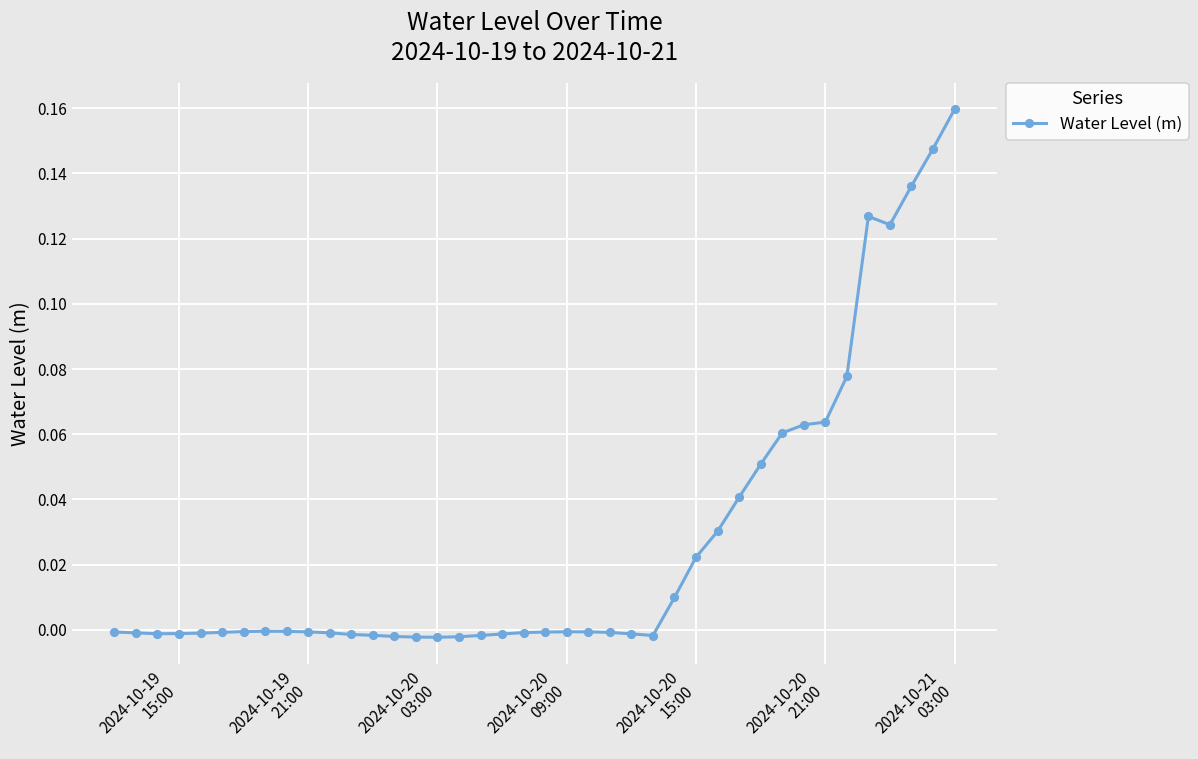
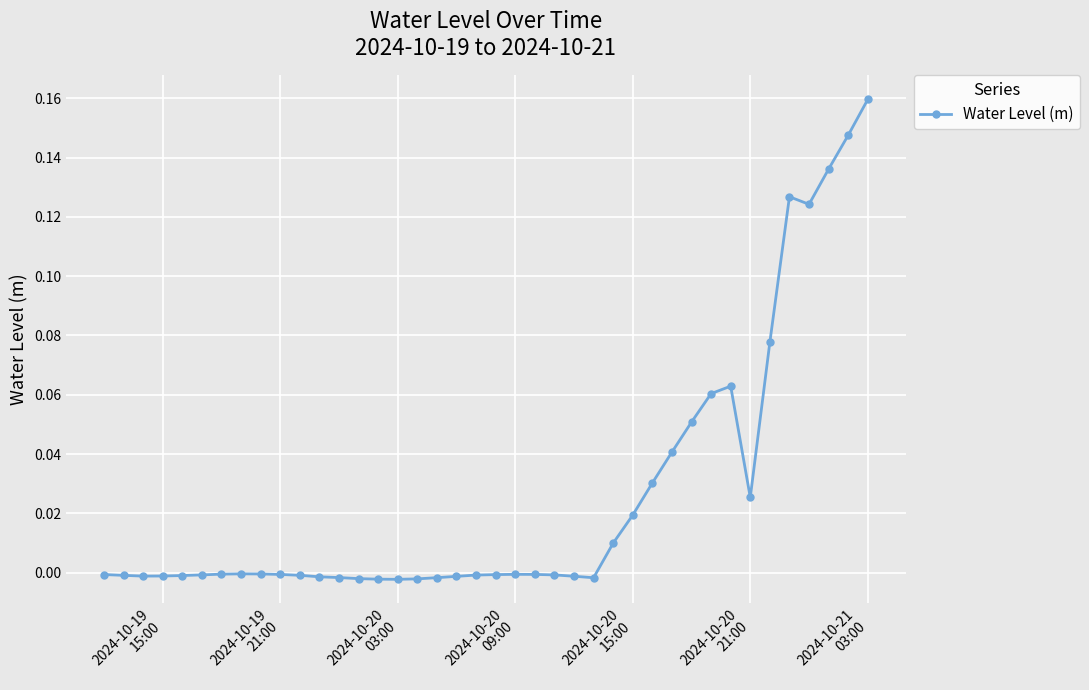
  {
    "2024-10-19 15:00": -0.001,
    "2024-10-19 21:00": -0.001,
    "2024-10-20 03:00": -0.002,
    "2024-10-20 09:00": -0.001,
-   "2024-10-20 15:00": 0.022,
-   "2024-10-20 21:00": 0.064,
+   "2024-10-20 15:00": 0.019,
+   "2024-10-20 21:00": 0.025,
    "2024-10-21 03:00": 0.160
  }
